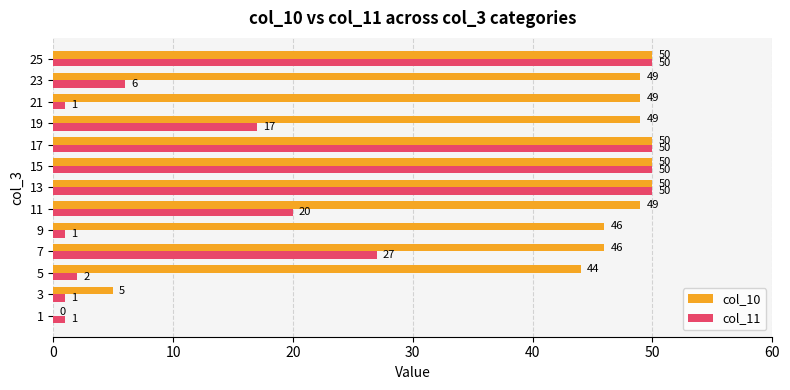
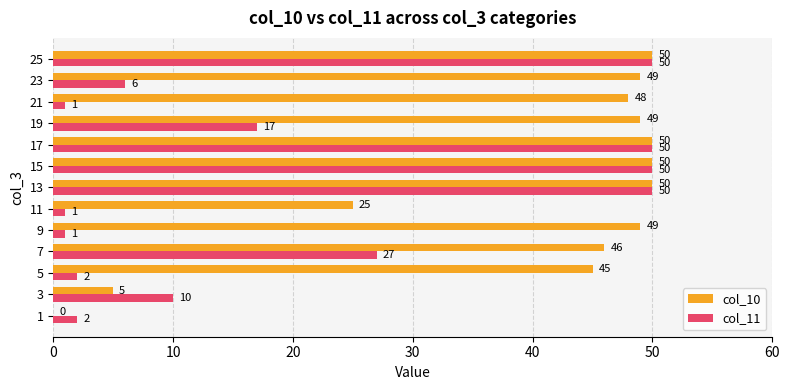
  {
    "col_10": {
      "23": 49,
-     "21": 49,
+     "21": 48,
      "19": 49,
-     "11": 49,
-     "9": 46,
+     "11": 25,
+     "9": 49,
      "7": 46,
-     "5": 44,
+     "5": 45,
      "3": 5,
      "1": 0
    },
    "col_11": {
      "23": 6,
      "21": 1,
      "19": 17,
-     "11": 20,
+     "11": 1,
      "9": 1,
      "7": 27,
      "5": 2,
-     "3": 1,
-     "1": 1
+     "3": 10,
+     "1": 2
    }
  }
